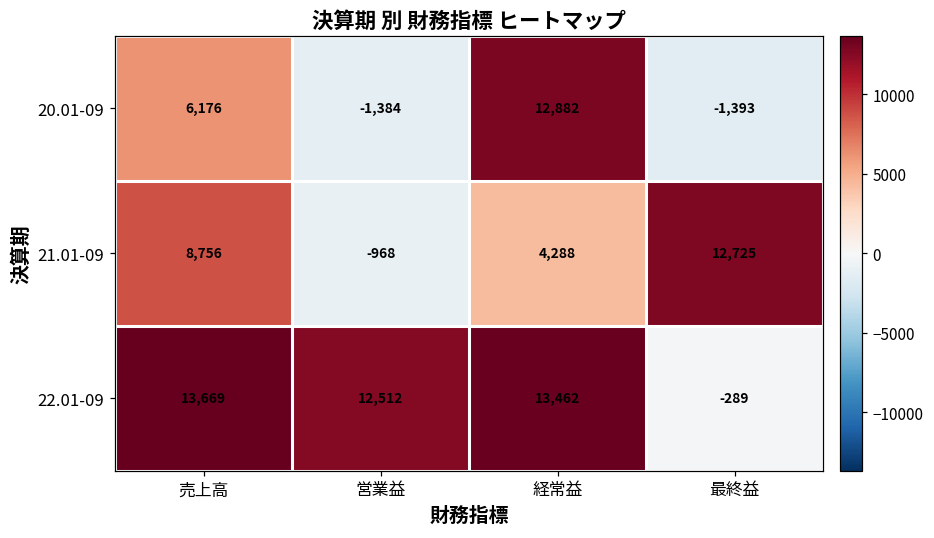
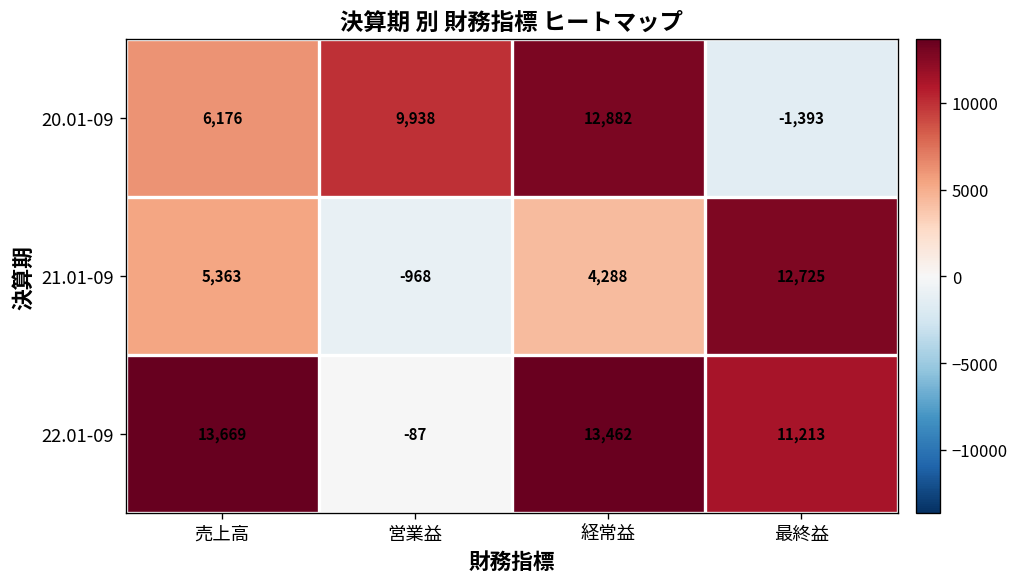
  {
    "20.01-09": {
      "売上高": "6,176",
-     "営業益": "-1,384",
+     "営業益": "9,938",
      "経常益": "12,882",
      "最終益": "-1,393"
    },
    "21.01-09": {
-     "売上高": "8,756",
+     "売上高": "5,363",
      "営業益": "-968",
      "経常益": "4,288",
      "最終益": "12,725"
    },
    "22.01-09": {
      "売上高": "13,669",
-     "営業益": "12,512",
+     "営業益": "-87",
      "経常益": "13,462",
-     "最終益": "-289"
+     "最終益": "11,213"
    }
  }
